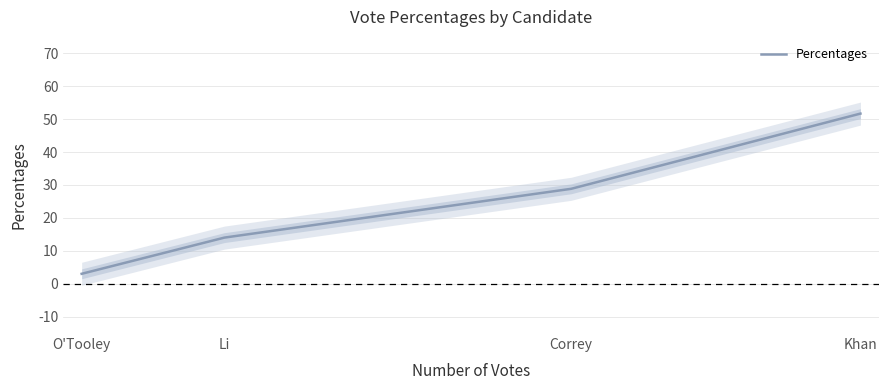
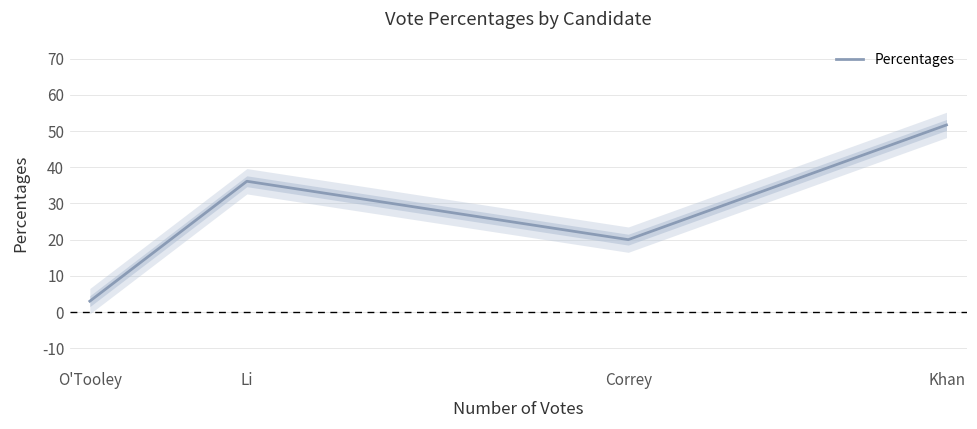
  {
    "Percentages": {
      "O'Tooley": 3,
-     "Li": 14,
-     "Correy": 29,
+     "Li": 36,
+     "Correy": 20,
      "Khan": 52
    }
  }
